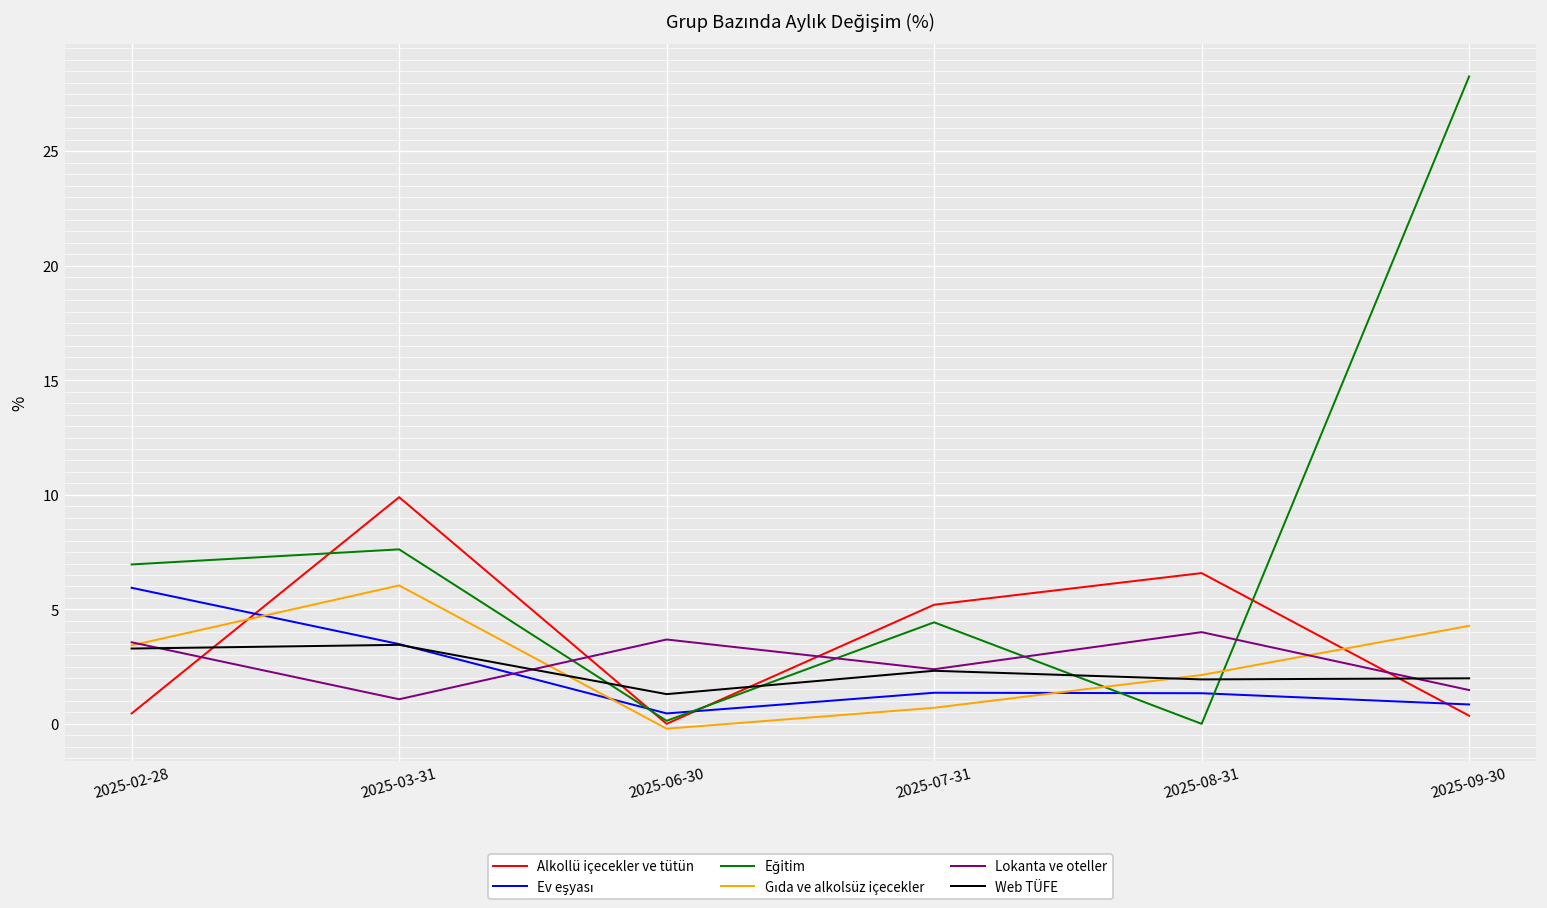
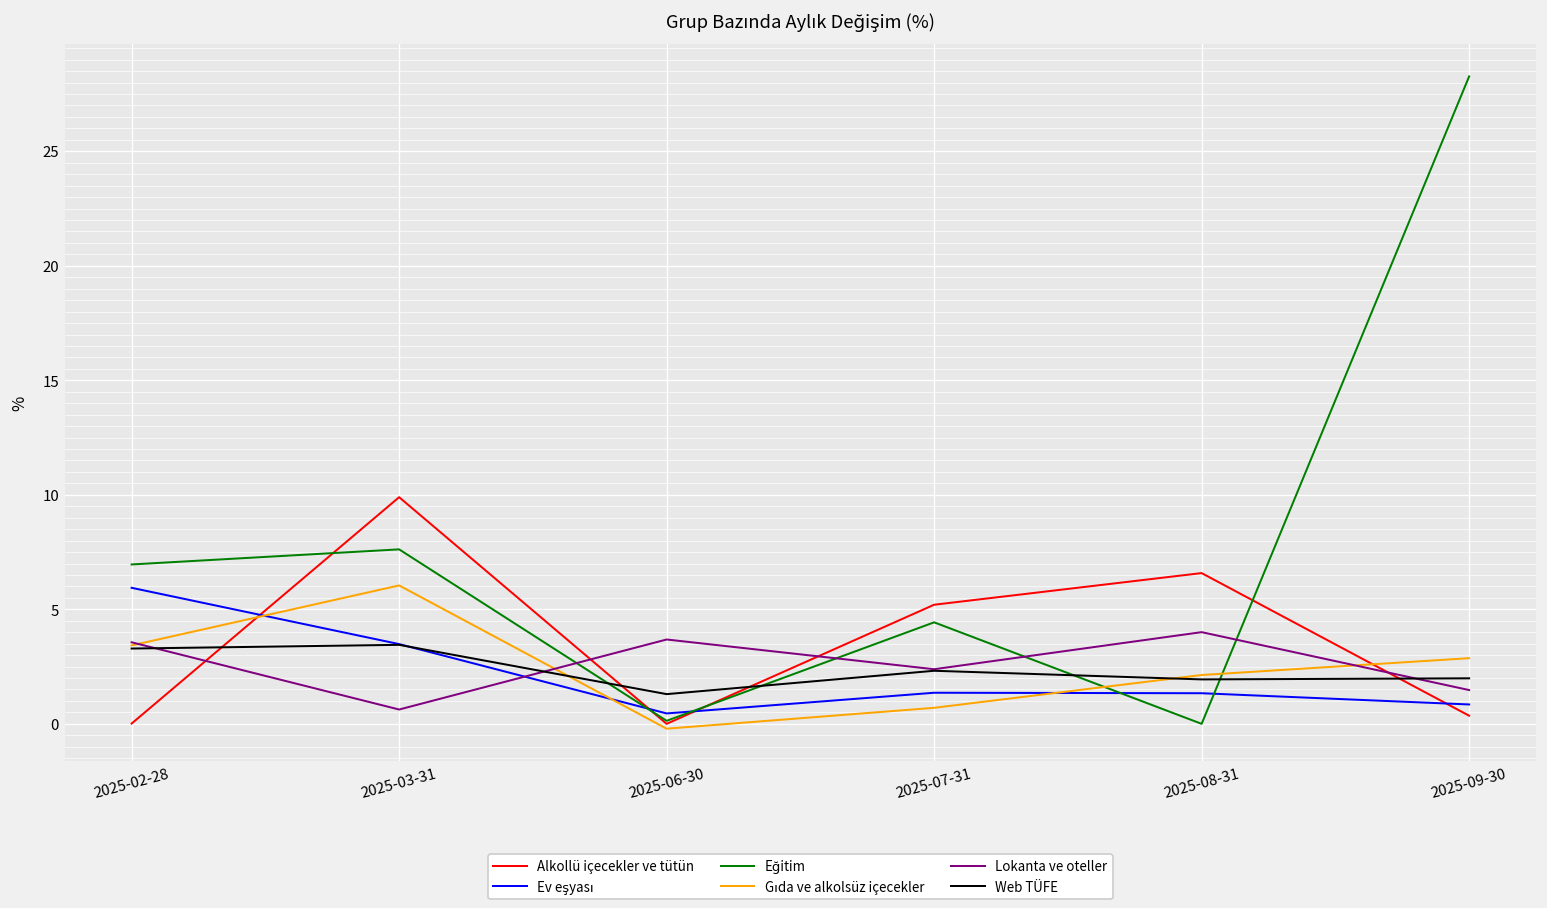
  {
    "Alkollü içecekler ve tütün": {
-     "2025-02-28": 0.5,
+     "2025-02-28": 0.0,
      "2025-03-31": 9.9,
      "2025-07-31": 5.2,
      "2025-08-31": 6.6,
      "2025-09-30": 0.4
    },
    "Ev eşyası": {
      "2025-02-28": 5.9,
      "2025-06-30": 0.5,
      "2025-07-31": 1.4,
      "2025-08-31": 1.3,
      "2025-09-30": 0.8
    },
    "Eğitim": {
      "2025-02-28": 7.0,
      "2025-03-31": 7.6,
      "2025-07-31": 4.4,
      "2025-08-31": 0.0,
      "2025-09-30": 28.3
    },
    "Gıda ve alkolsüz içecekler": {
      "2025-02-28": 3.4,
      "2025-03-31": 6.0,
      "2025-06-30": -0.2,
      "2025-07-31": 0.7,
      "2025-08-31": 2.1,
-     "2025-09-30": 4.3
+     "2025-09-30": 2.9
    },
    "Lokanta ve oteller": {
      "2025-02-28": 3.6,
-     "2025-03-31": 1.1,
+     "2025-03-31": 0.6,
      "2025-06-30": 3.7,
      "2025-08-31": 4.0,
      "2025-09-30": 1.5
    },
    "Web TÜFE": {
      "2025-02-28": 3.3,
      "2025-06-30": 1.3,
      "2025-08-31": 1.9,
      "2025-09-30": 2.0
    }
  }
